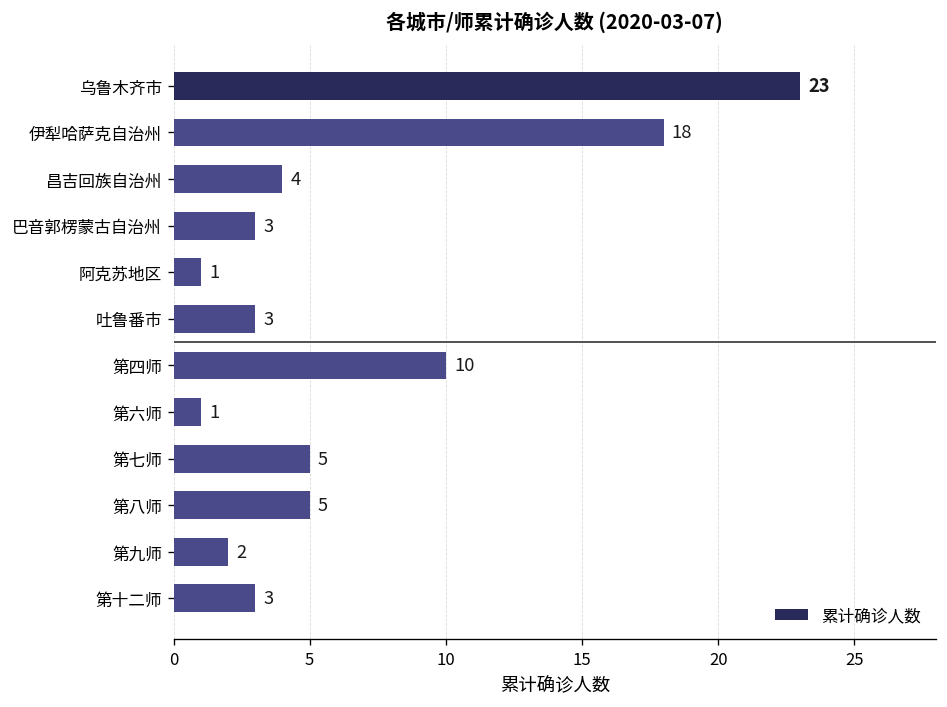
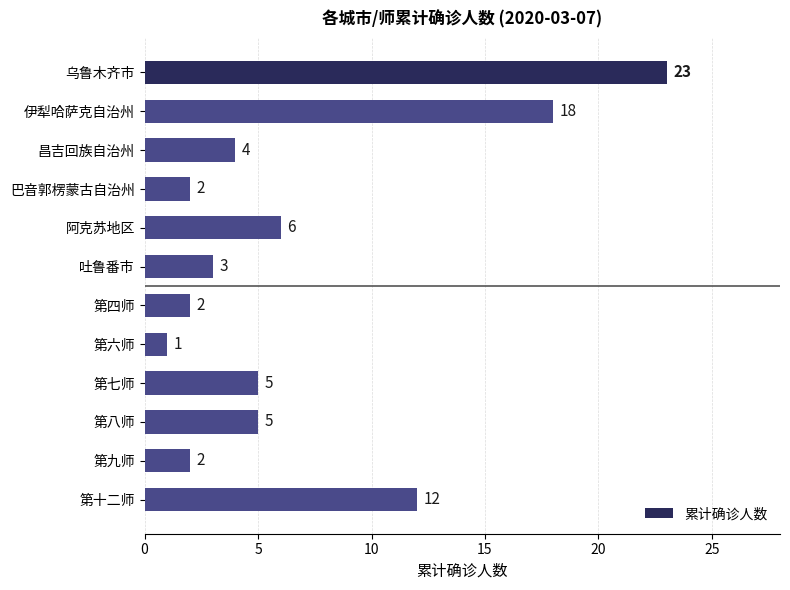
  {
    "乌鲁木齐市": 23,
    "伊犁哈萨克自治州": 18,
    "昌吉回族自治州": 4,
-   "巴音郭楞蒙古自治州": 3,
-   "阿克苏地区": 1,
+   "巴音郭楞蒙古自治州": 2,
+   "阿克苏地区": 6,
    "吐鲁番市": 3,
-   "第四师": 10,
+   "第四师": 2,
    "第六师": 1,
    "第七师": 5,
    "第八师": 5,
    "第九师": 2,
-   "第十二师": 3
+   "第十二师": 12
  }
